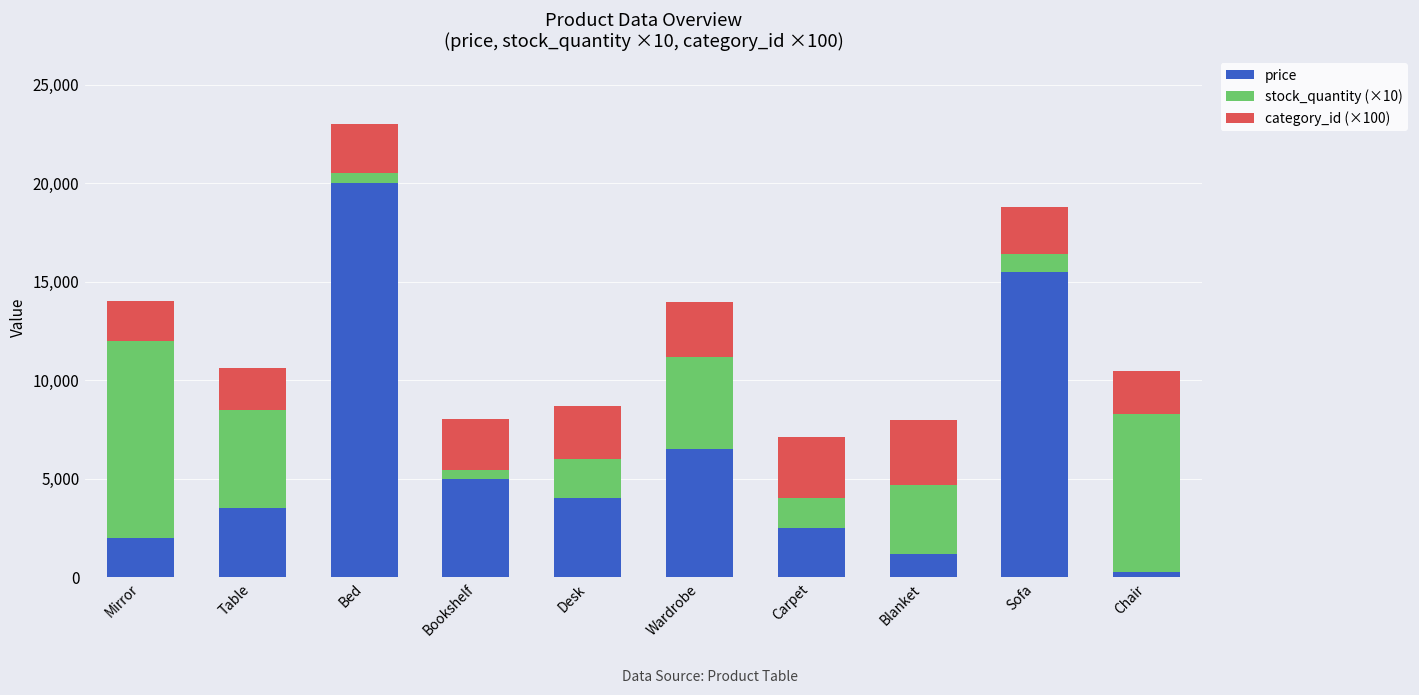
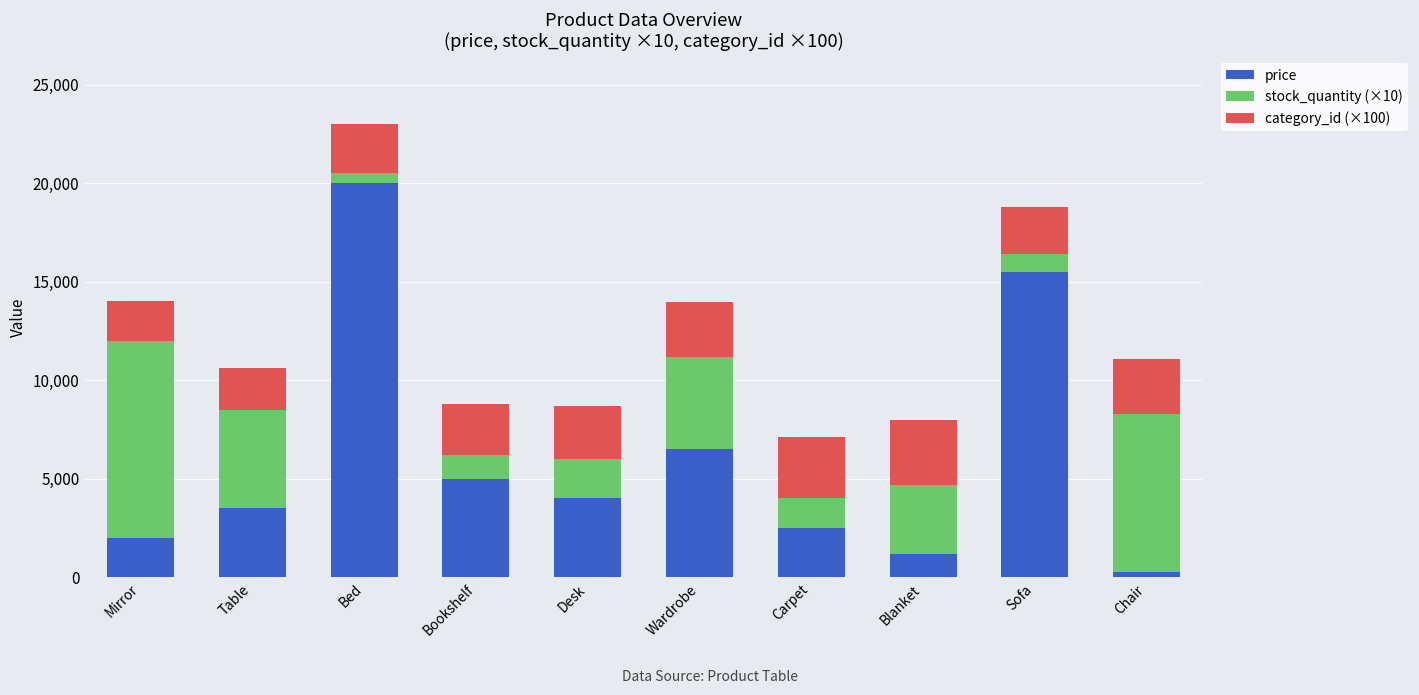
  {
    "price": {
      "Mirror": "2,000",
      "Table": "3,500",
      "Bed": "20,000",
      "Bookshelf": "5,000",
      "Desk": "4,000",
      "Wardrobe": "6,500",
      "Carpet": "2,500",
      "Blanket": "1,200",
      "Sofa": "15,500",
      "Chair": "300"
    },
    "stock_quantity (×10)": {
      "Mirror": "10,000",
      "Table": "5,000",
      "Bed": "500",
-     "Bookshelf": "400",
+     "Bookshelf": "1,200",
      "Desk": "2,000",
      "Wardrobe": "4,600",
      "Carpet": "1,500",
      "Blanket": "3,500",
      "Sofa": "900",
      "Chair": "8,000"
    },
    "category_id (×100)": {
      "Mirror": "2,000",
      "Table": "2,100",
      "Bed": "2,500",
      "Bookshelf": "2,600",
      "Desk": "2,700",
      "Wardrobe": "2,800",
      "Carpet": "3,100",
      "Blanket": "3,300",
      "Sofa": "2,400",
-     "Chair": "2,200"
+     "Chair": "2,800"
    }
  }
